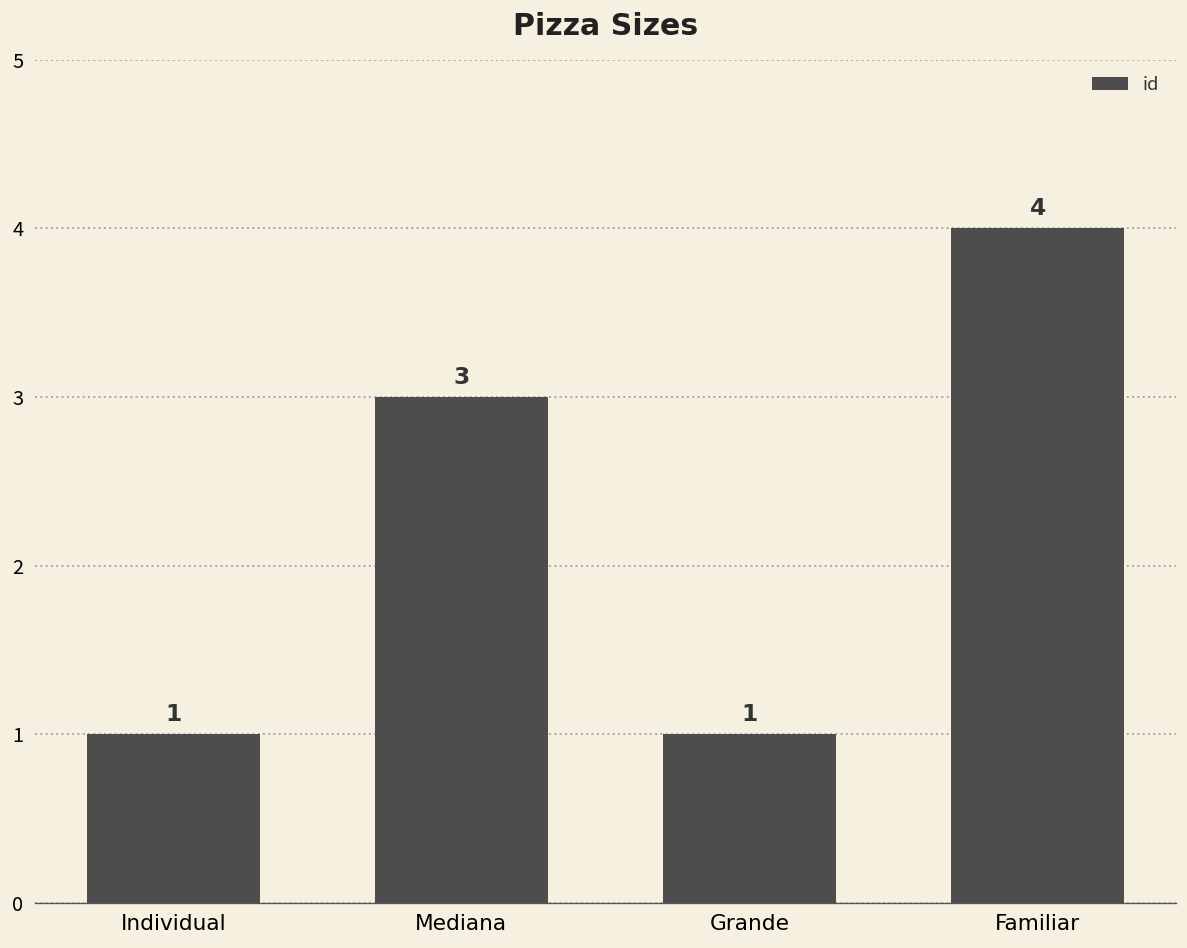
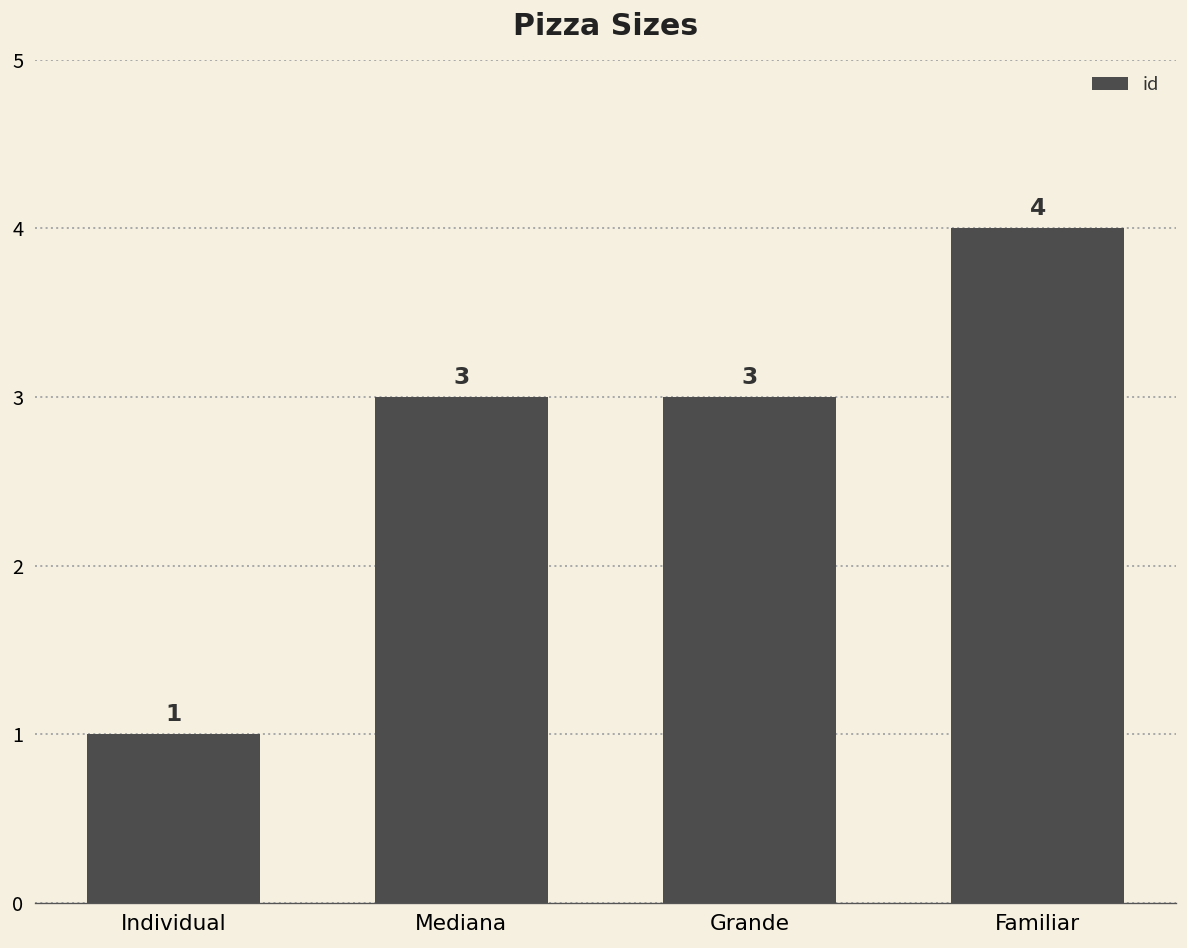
  {
    "Individual": 1,
    "Mediana": 3,
-   "Grande": 1,
+   "Grande": 3,
    "Familiar": 4
  }
